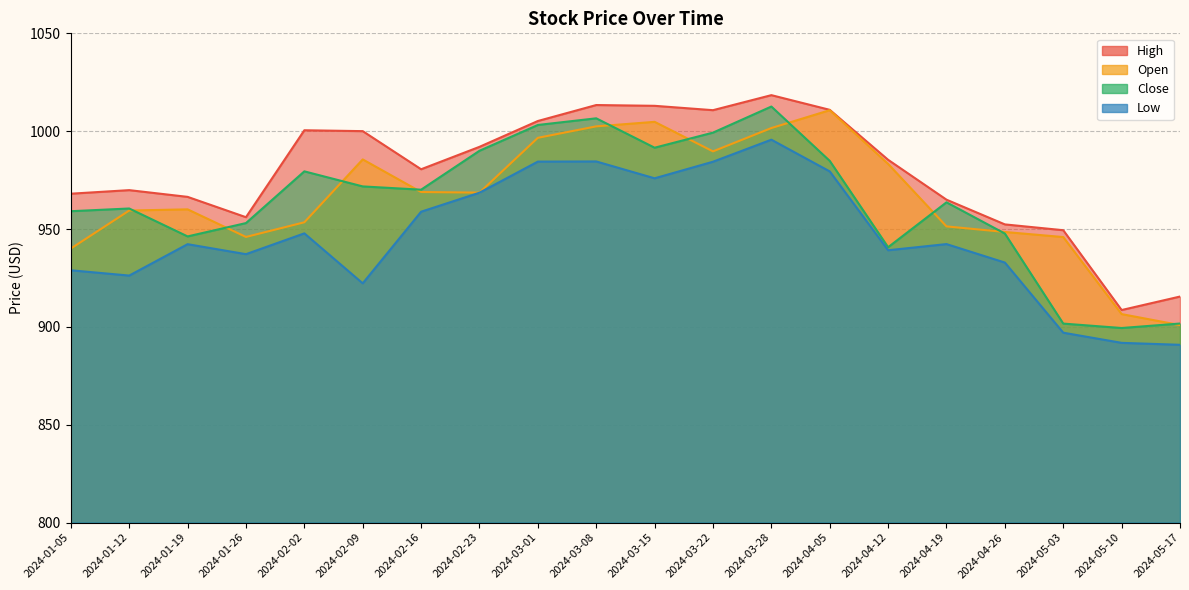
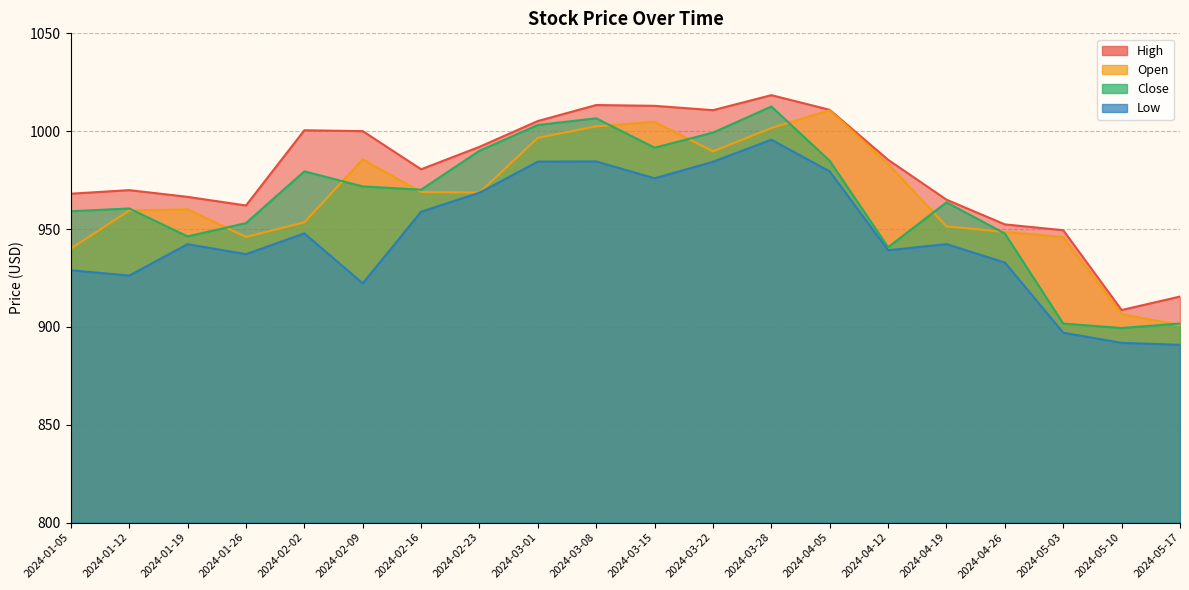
  {
    "High": {
      "2024-01-05": 968,
      "2024-01-12": 970,
      "2024-01-19": 966,
-     "2024-01-26": 956,
+     "2024-01-26": 962,
      "2024-02-02": 1000,
      "2024-02-09": 1000,
      "2024-02-16": 981,
      "2024-02-23": 992,
      "2024-03-01": 1005,
      "2024-03-08": 1013,
      "2024-03-15": 1013,
      "2024-03-22": 1011,
      "2024-03-28": 1018,
      "2024-04-12": 985,
      "2024-04-19": 965,
      "2024-04-26": 952,
      "2024-05-03": 949,
      "2024-05-10": 909,
      "2024-05-17": 915
    },
    "Open": {
      "2024-01-05": 940,
      "2024-01-19": 960,
      "2024-01-26": 946,
      "2024-02-02": 953,
      "2024-02-09": 986,
      "2024-03-01": 997,
      "2024-03-08": 1002,
      "2024-03-15": 1005,
      "2024-03-22": 990,
      "2024-03-28": 1002,
      "2024-04-12": 983,
      "2024-04-19": 951,
      "2024-05-03": 946,
      "2024-05-10": 907
    },
    "Close": {
      "2024-01-05": 959,
      "2024-01-19": 946,
      "2024-01-26": 953,
      "2024-02-02": 979,
      "2024-02-09": 972,
      "2024-02-23": 990,
      "2024-03-01": 1003,
      "2024-03-08": 1007,
      "2024-03-15": 992,
      "2024-03-22": 999,
      "2024-03-28": 1013,
      "2024-04-05": 985,
      "2024-04-12": 941,
      "2024-04-19": 964,
      "2024-05-03": 902,
      "2024-05-10": 899
    },
    "Low": {
      "2024-01-05": 929,
      "2024-01-12": 926,
      "2024-01-19": 942,
      "2024-01-26": 937,
      "2024-02-02": 948,
      "2024-02-09": 922,
      "2024-02-16": 959,
      "2024-03-01": 984,
      "2024-03-08": 985,
      "2024-03-15": 976,
      "2024-03-22": 984,
      "2024-03-28": 996,
      "2024-04-05": 979,
      "2024-04-12": 939,
      "2024-04-19": 942,
      "2024-04-26": 933,
      "2024-05-03": 897,
      "2024-05-10": 892,
      "2024-05-17": 891
    }
  }
